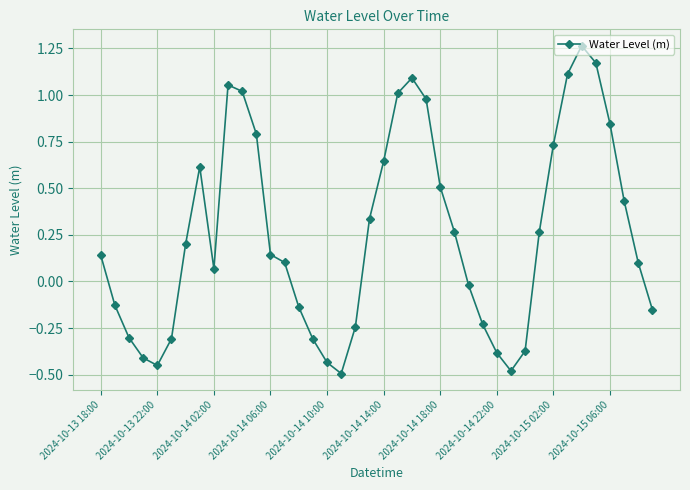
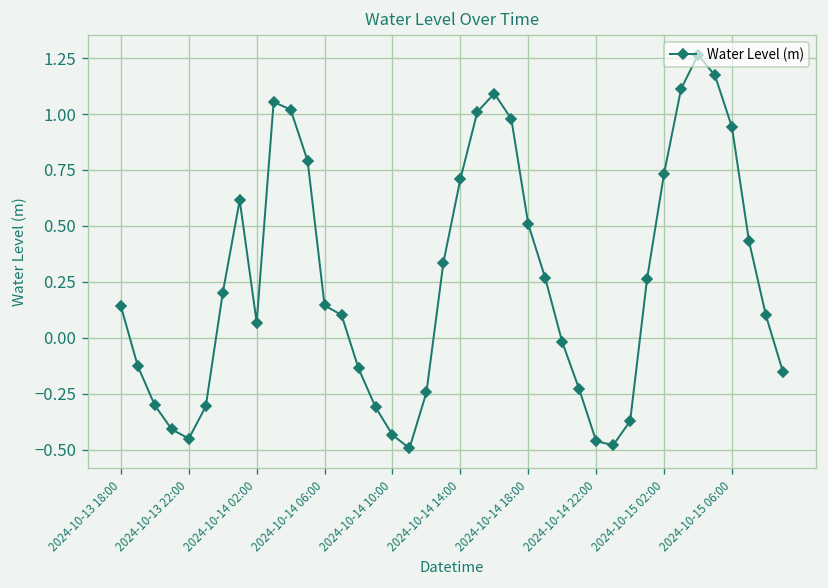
  {
    "2024-10-13 18:00": 0.14,
    "2024-10-13 22:00": -0.45,
    "2024-10-14 02:00": 0.07,
    "2024-10-14 06:00": 0.14,
    "2024-10-14 10:00": -0.43,
-   "2024-10-14 14:00": 0.64,
+   "2024-10-14 14:00": 0.71,
    "2024-10-14 18:00": 0.51,
-   "2024-10-14 22:00": -0.38,
+   "2024-10-14 22:00": -0.46,
    "2024-10-15 02:00": 0.73,
-   "2024-10-15 06:00": 0.85
+   "2024-10-15 06:00": 0.94
  }
